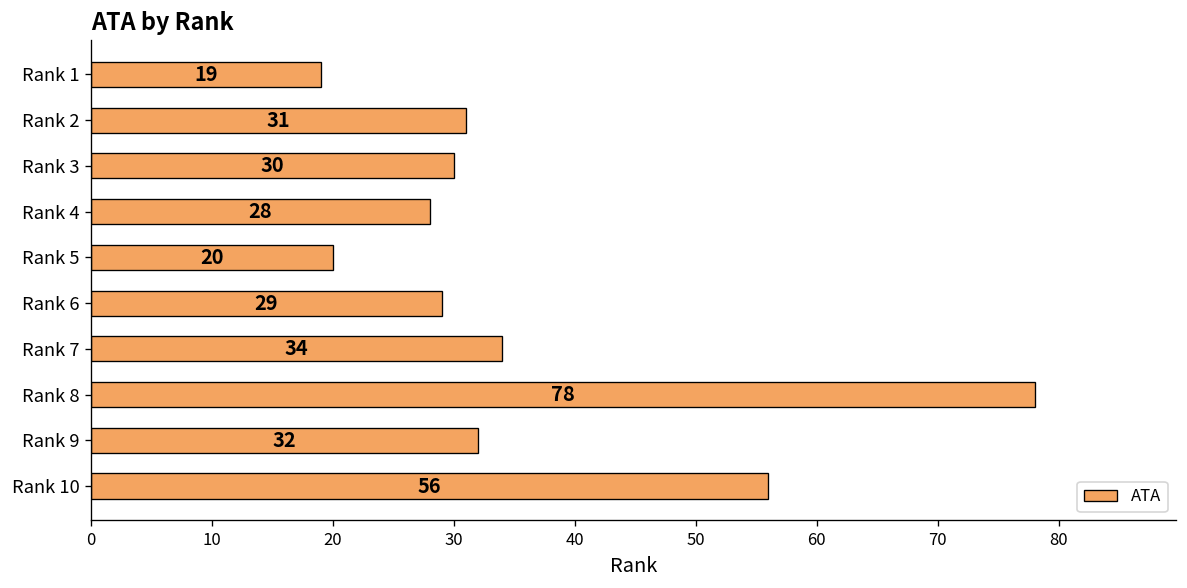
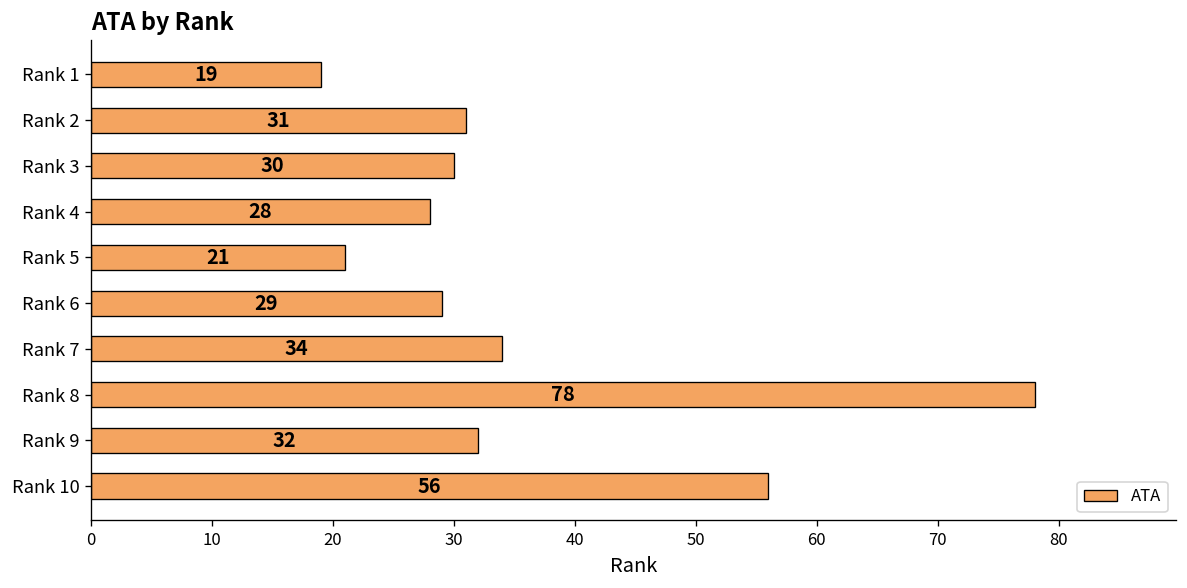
  {
    "Rank 1": 19,
    "Rank 2": 31,
    "Rank 3": 30,
    "Rank 4": 28,
-   "Rank 5": 20,
+   "Rank 5": 21,
    "Rank 6": 29,
    "Rank 7": 34,
    "Rank 8": 78,
    "Rank 9": 32,
    "Rank 10": 56
  }
